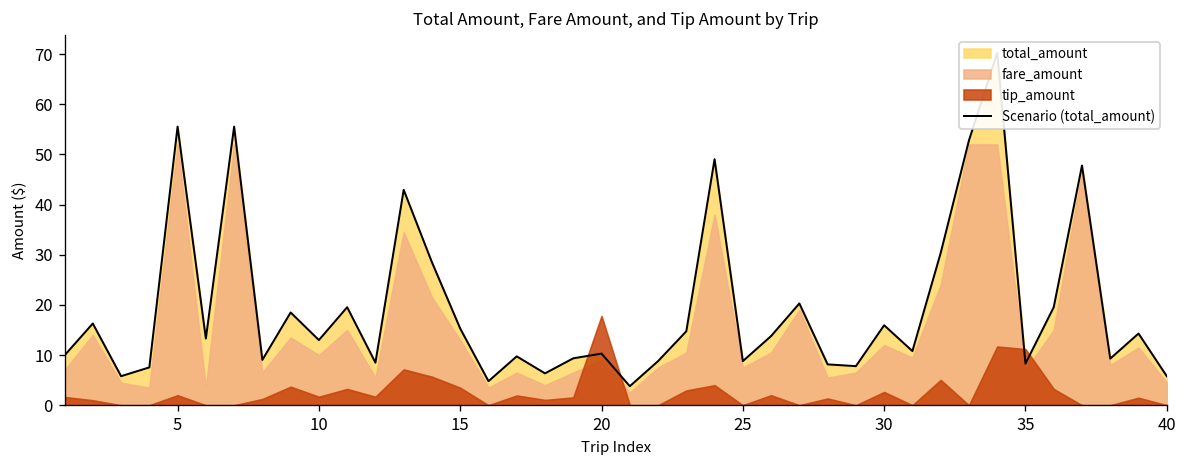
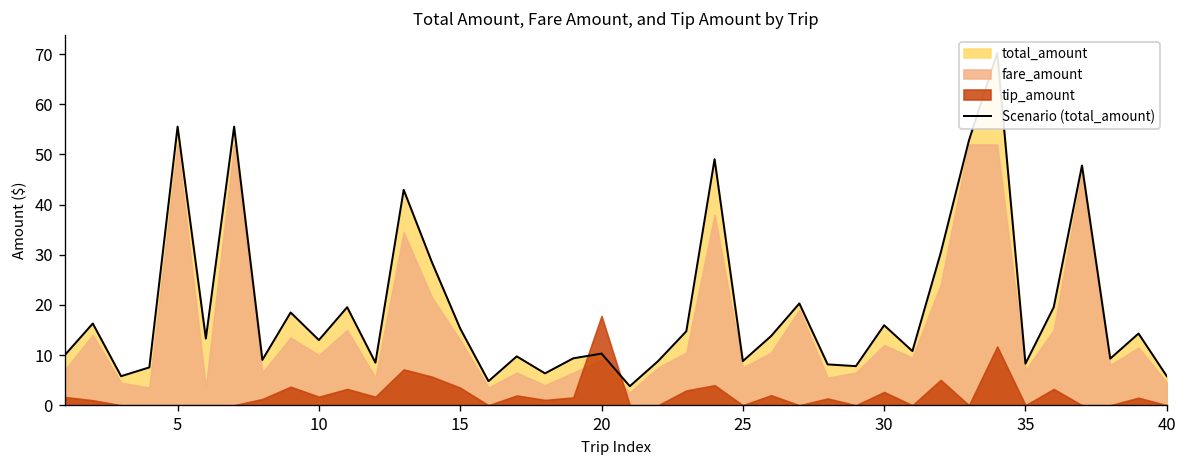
  {
    "tip_amount": {
-     "5": 2,
+     "5": 0,
      "10": 2,
      "15": 4,
      "20": 18,
      "25": 0,
      "30": 3,
-     "35": 11,
+     "35": 0,
      "40": 0
    }
  }
